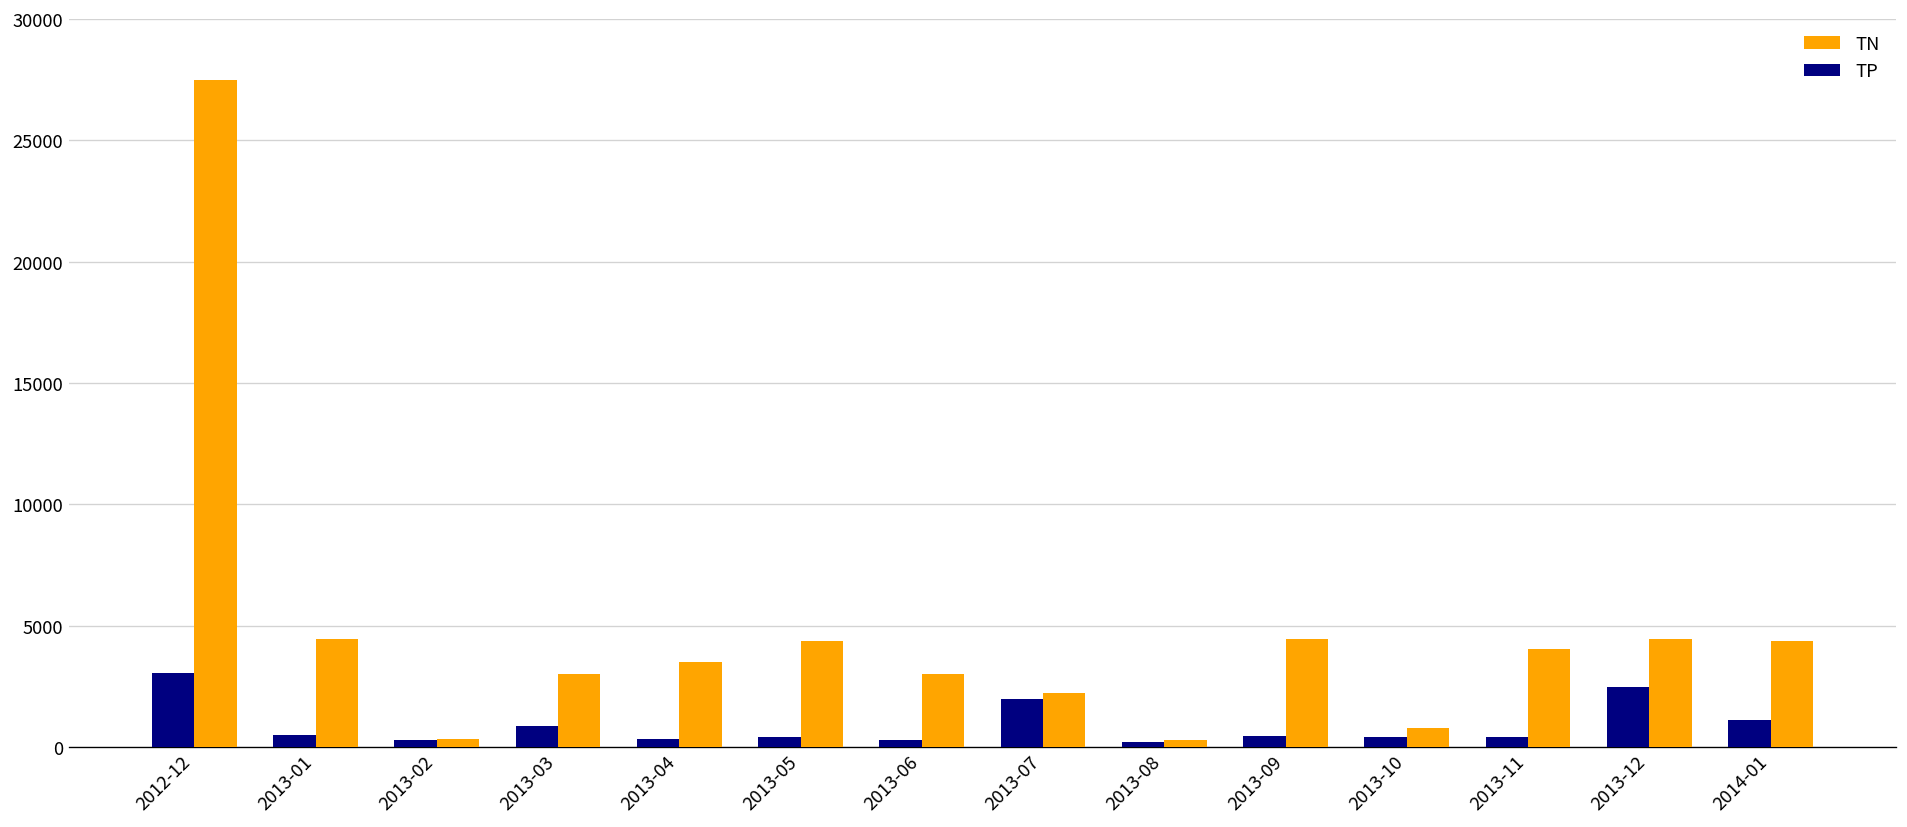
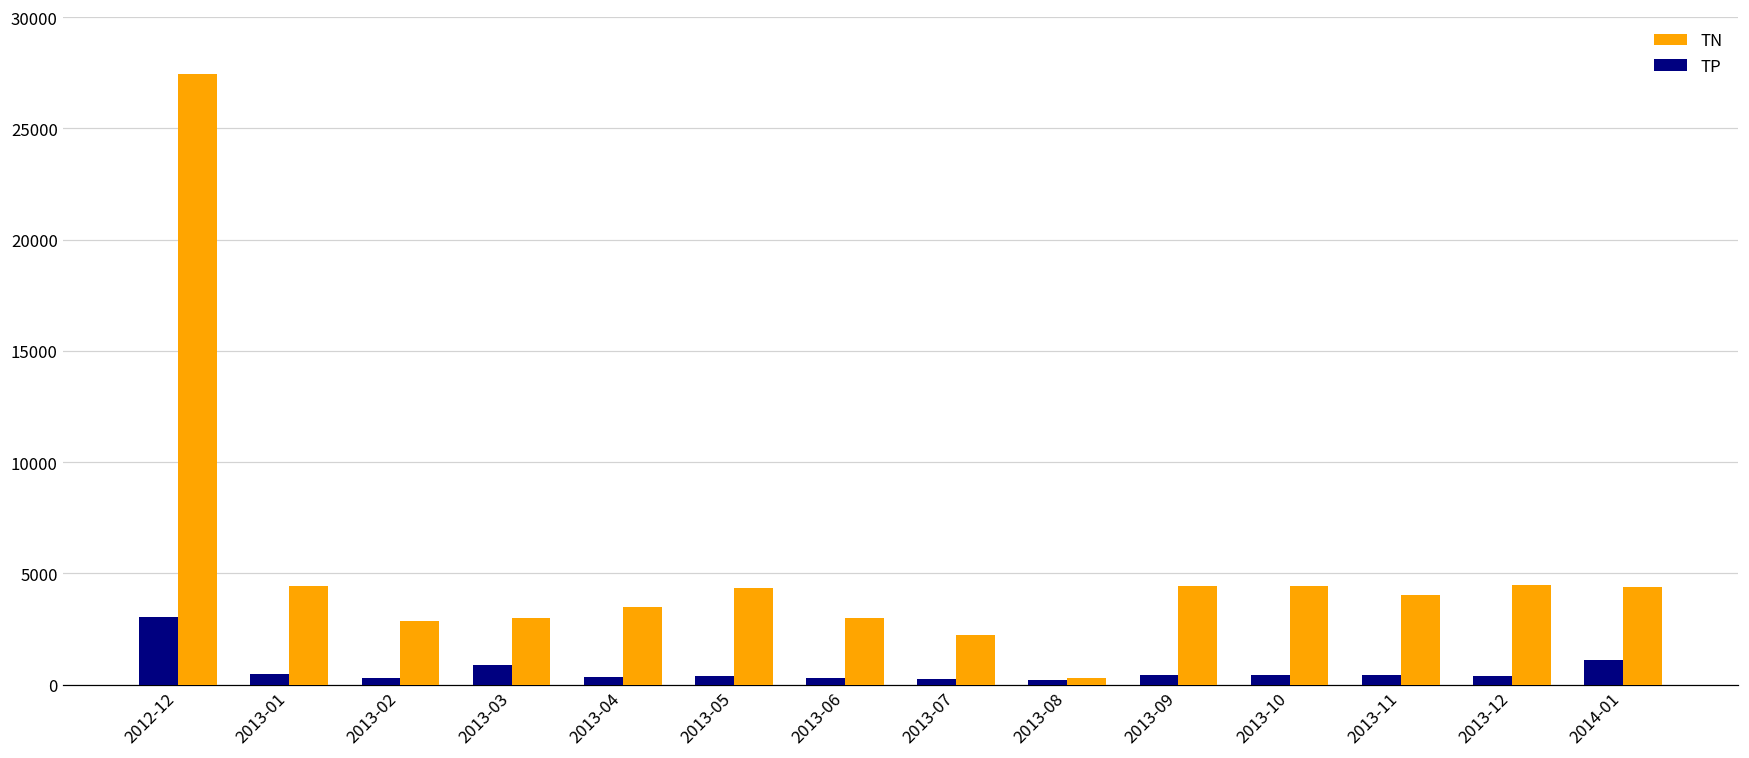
  {
    "TN": {
      "2012-12": 27500,
      "2013-01": 4400,
-     "2013-02": 300,
+     "2013-02": 2800,
      "2013-03": 3000,
      "2013-04": 3500,
      "2013-05": 4400,
      "2013-06": 3000,
      "2013-07": 2200,
      "2013-08": 300,
      "2013-09": 4400,
-     "2013-10": 800,
+     "2013-10": 4400,
      "2013-11": 4000,
      "2013-12": 4500,
      "2014-01": 4400
    },
    "TP": {
      "2012-12": 3100,
      "2013-01": 500,
      "2013-02": 300,
      "2013-03": 900,
      "2013-04": 300,
      "2013-05": 400,
      "2013-06": 300,
-     "2013-07": 2000,
+     "2013-07": 200,
      "2013-08": 200,
      "2013-09": 400,
      "2013-10": 400,
      "2013-11": 400,
-     "2013-12": 2500,
+     "2013-12": 400,
      "2014-01": 1100
    }
  }
